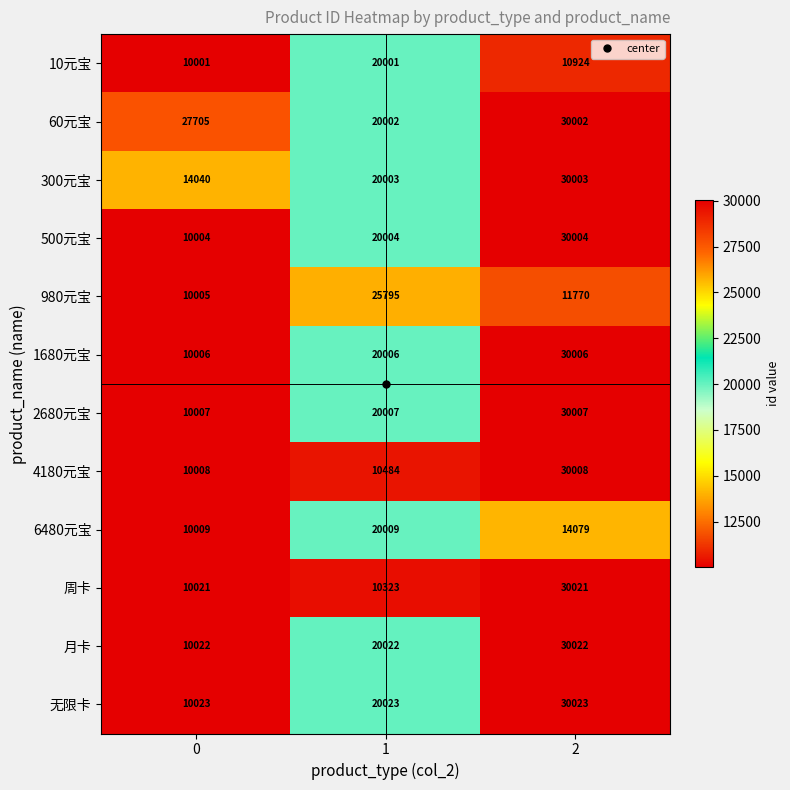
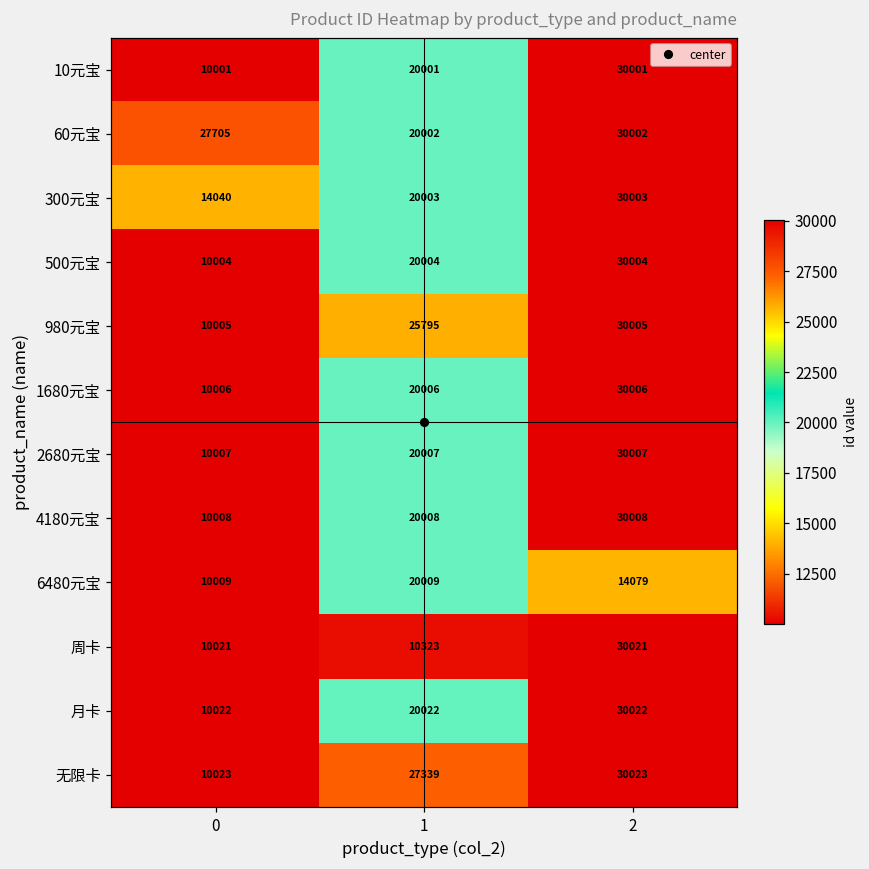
  {
    "10元宝": {
      "0": 10001,
      "1": 20001,
-     "2": 10924
+     "2": 30001
    },
    "60元宝": {
      "0": 27705,
      "1": 20002,
      "2": 30002
    },
    "300元宝": {
      "0": 14040,
      "1": 20003,
      "2": 30003
    },
    "500元宝": {
      "0": 10004,
      "1": 20004,
      "2": 30004
    },
    "980元宝": {
      "0": 10005,
      "1": 25795,
-     "2": 11770
+     "2": 30005
    },
    "1680元宝": {
      "0": 10006,
      "1": 20006,
      "2": 30006
    },
    "2680元宝": {
      "0": 10007,
      "1": 20007,
      "2": 30007
    },
    "4180元宝": {
      "0": 10008,
-     "1": 10484,
+     "1": 20008,
      "2": 30008
    },
    "6480元宝": {
      "0": 10009,
      "1": 20009,
      "2": 14079
    },
    "周卡": {
      "0": 10021,
      "1": 10323,
      "2": 30021
    },
    "月卡": {
      "0": 10022,
      "1": 20022,
      "2": 30022
    },
    "无限卡": {
      "0": 10023,
-     "1": 20023,
+     "1": 27339,
      "2": 30023
    }
  }
